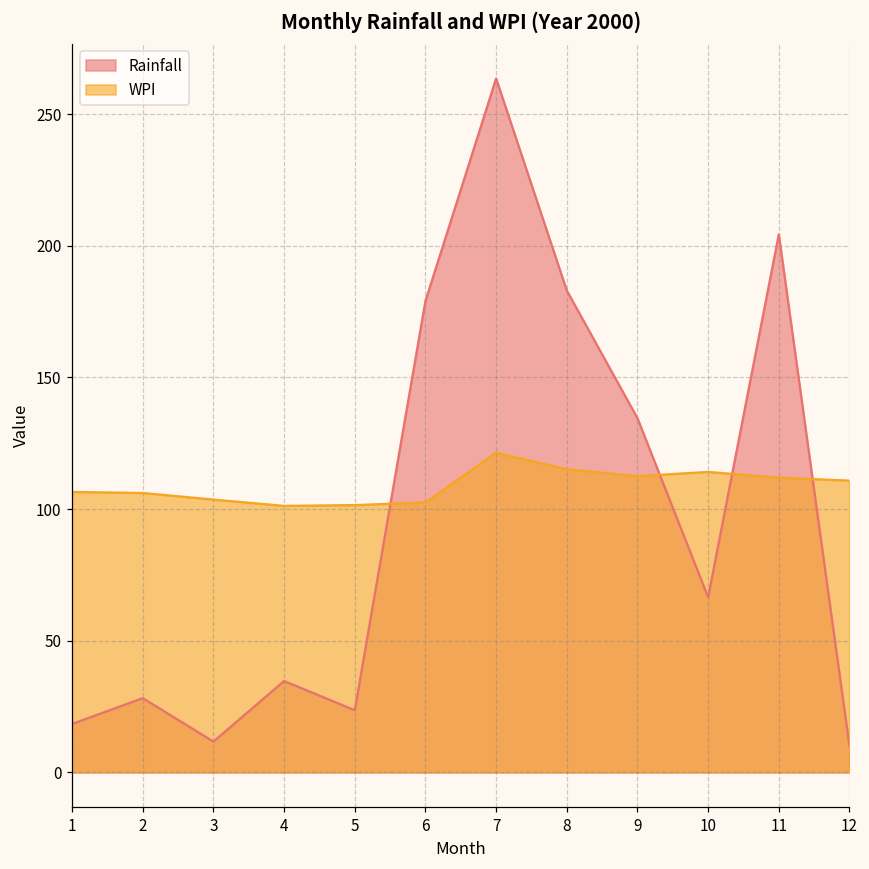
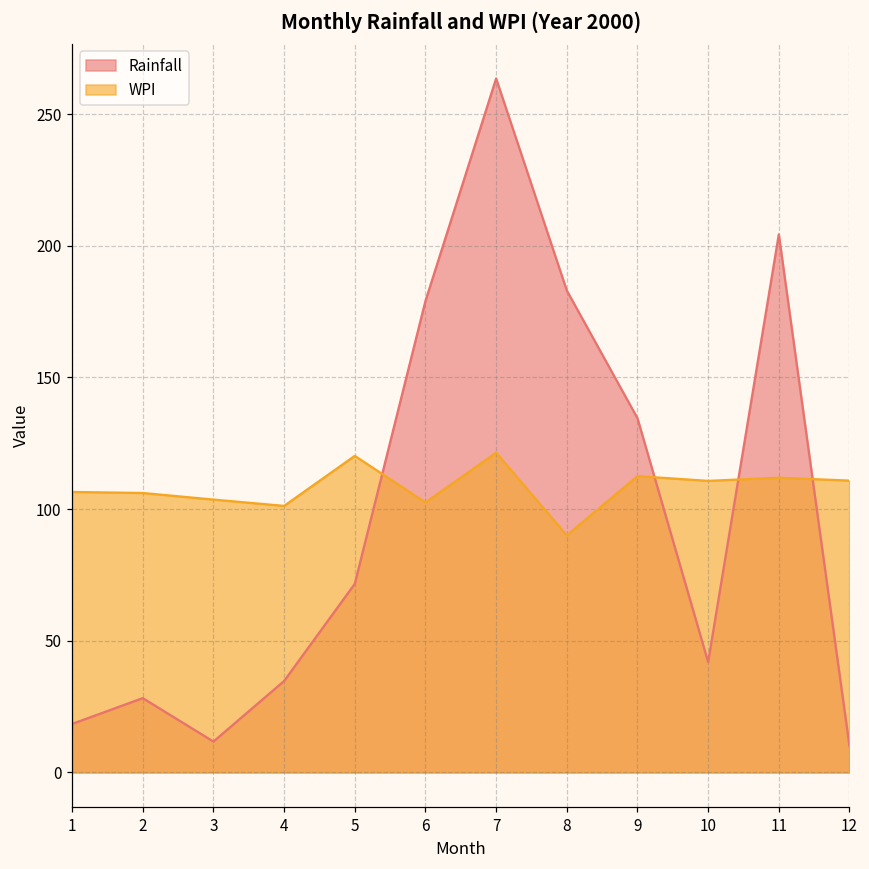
  {
    "Rainfall": {
      "1": 18,
      "2": 28,
      "3": 12,
      "4": 35,
-     "5": 24,
+     "5": 72,
      "6": 179,
      "7": 264,
      "8": 183,
      "9": 135,
-     "10": 67,
+     "10": 42,
      "11": 204,
      "12": 10
    },
    "WPI": {
      "1": 107,
      "2": 106,
      "3": 104,
      "4": 101,
-     "5": 102,
+     "5": 120,
      "6": 103,
      "7": 121,
-     "8": 115,
+     "8": 90,
      "9": 113,
-     "10": 114,
+     "10": 111,
      "11": 112,
      "12": 111
    }
  }
